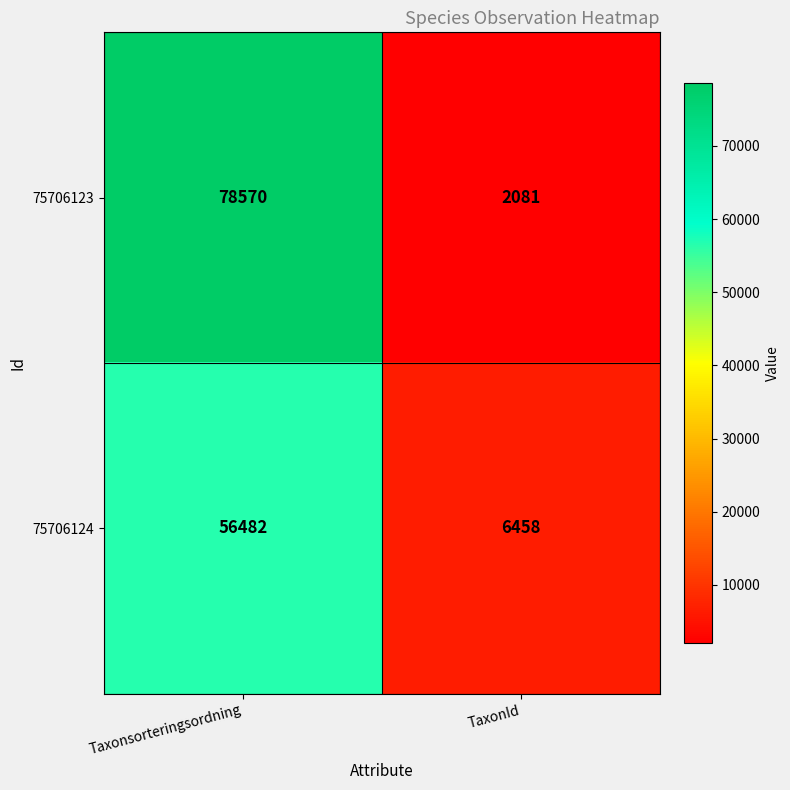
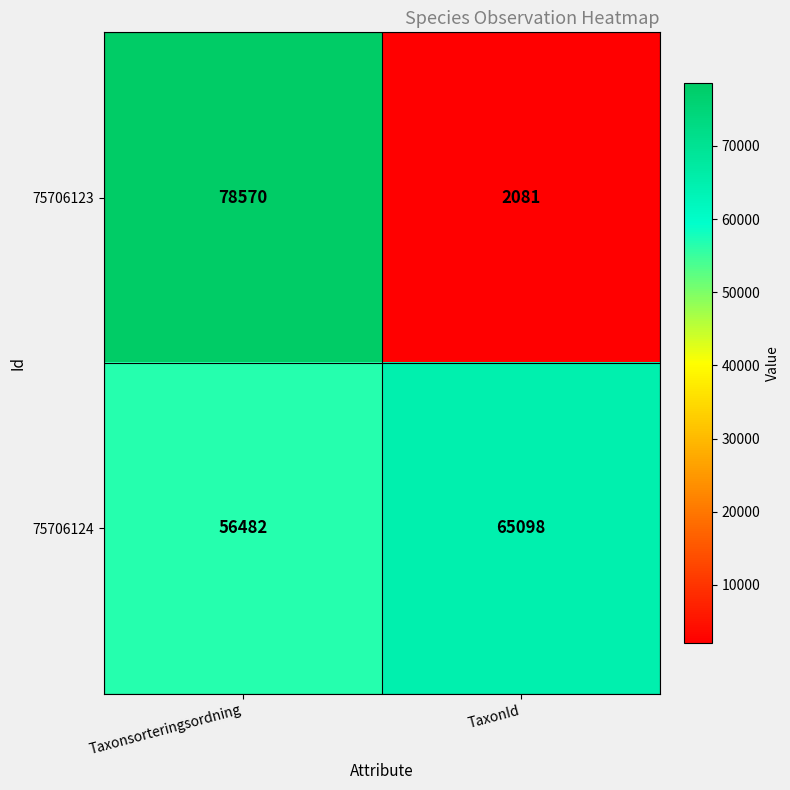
  {
    "75706123": {
      "Taxonsorteringsordning": 78570,
      "TaxonId": 2081
    },
    "75706124": {
      "Taxonsorteringsordning": 56482,
-     "TaxonId": 6458
+     "TaxonId": 65098
    }
  }
